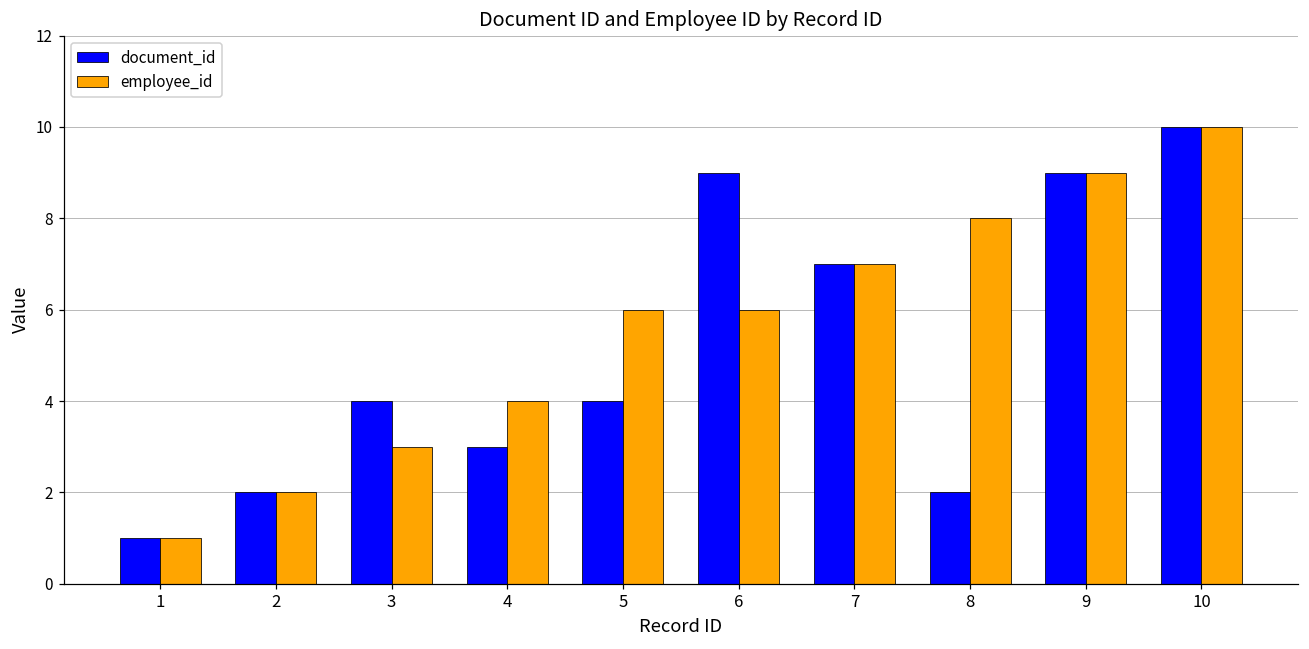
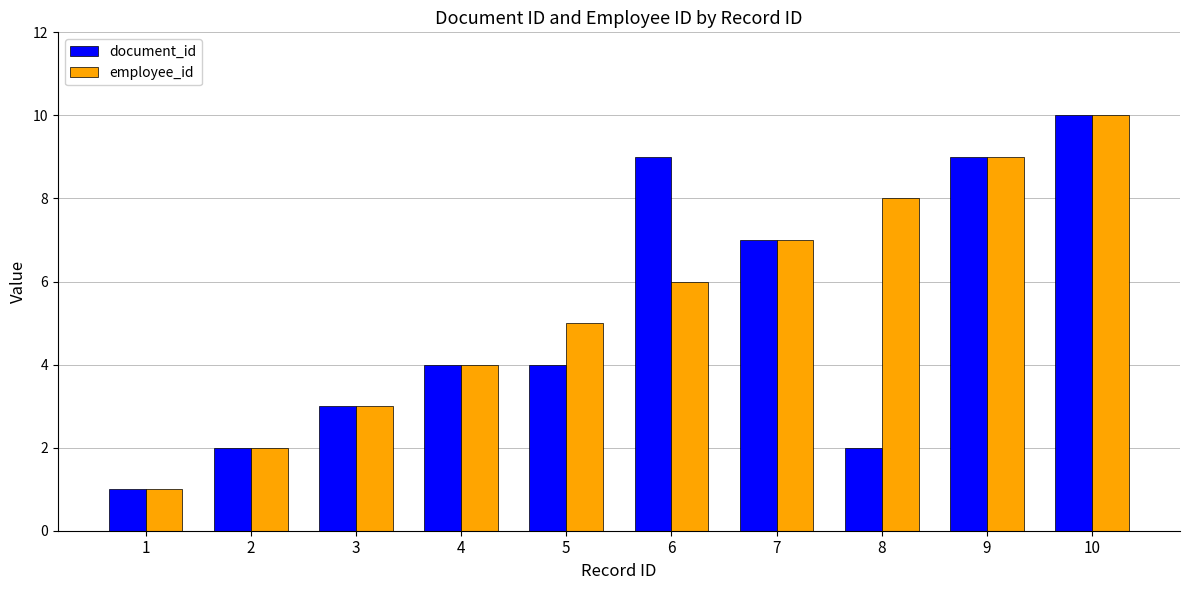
  {
    "document_id": {
      "1": 1,
      "2": 2,
-     "3": 4,
-     "4": 3,
+     "3": 3,
+     "4": 4,
      "5": 4,
      "6": 9,
      "7": 7,
      "8": 2,
      "9": 9,
      "10": 10
    },
    "employee_id": {
      "1": 1,
      "2": 2,
      "3": 3,
      "4": 4,
-     "5": 6,
+     "5": 5,
      "6": 6,
      "7": 7,
      "8": 8,
      "9": 9,
      "10": 10
    }
  }
